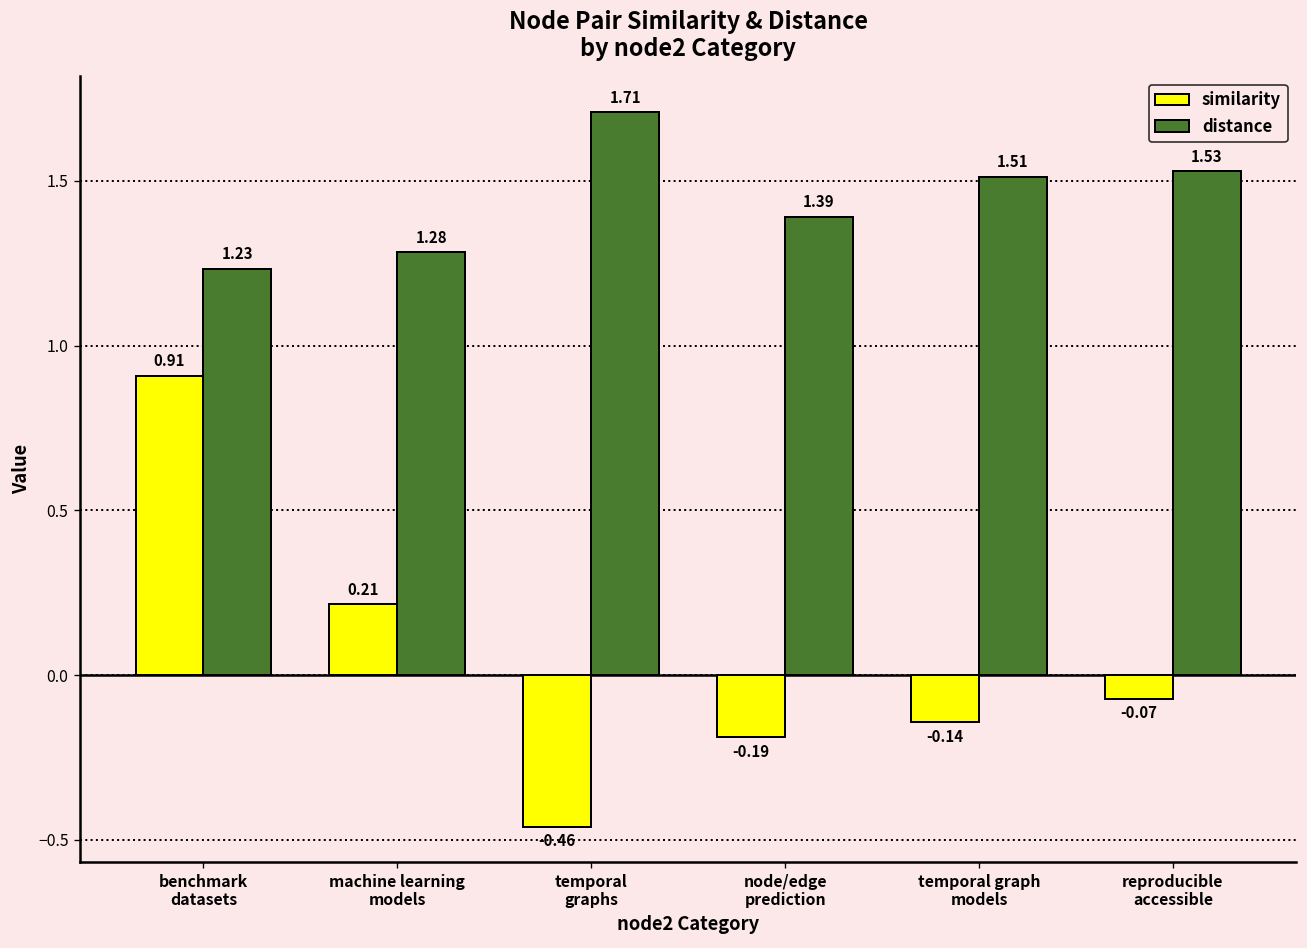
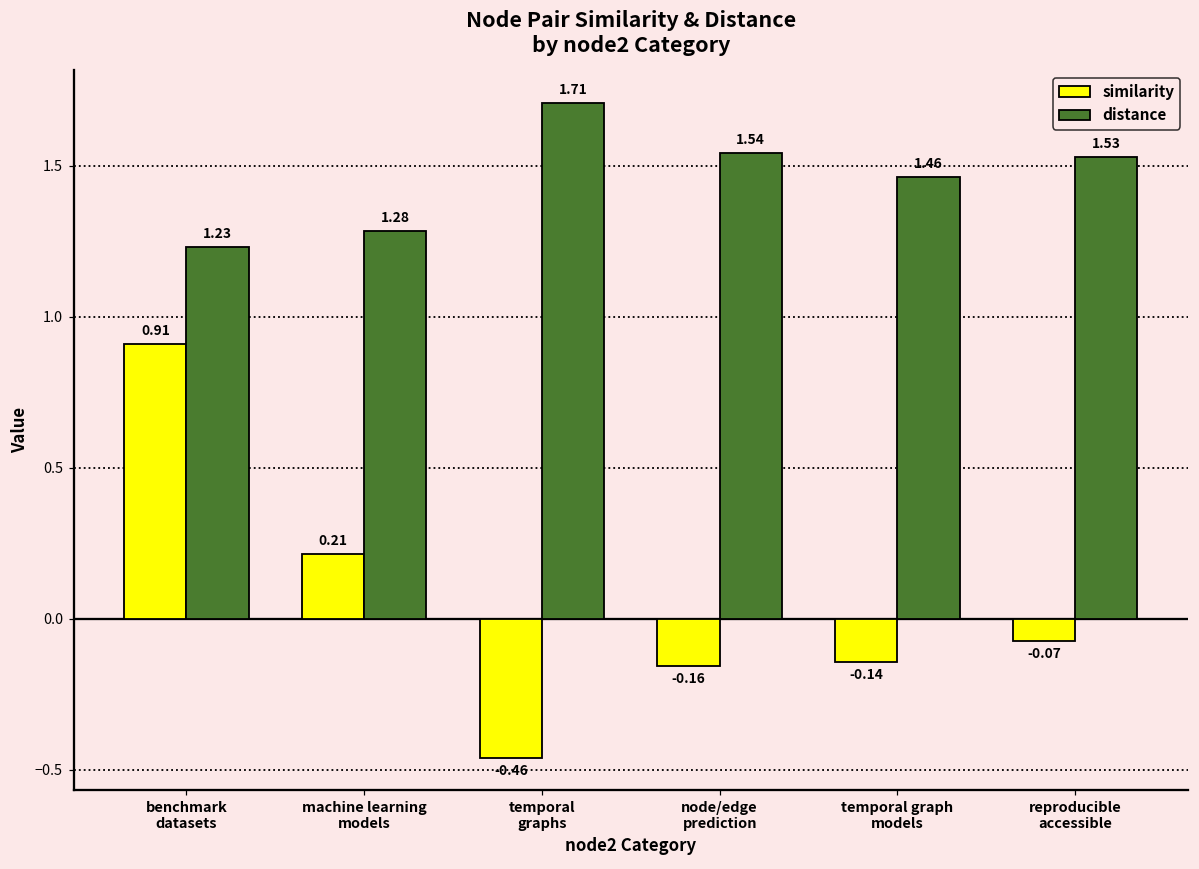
  {
    "similarity": {
      "benchmark datasets": 0.91,
      "machine learning models": 0.21,
      "temporal graphs": -0.46,
-     "node/edge prediction": -0.19,
+     "node/edge prediction": -0.16,
      "temporal graph models": -0.14,
      "reproducible accessible": -0.07
    },
    "distance": {
      "benchmark datasets": 1.23,
      "machine learning models": 1.28,
      "temporal graphs": 1.71,
-     "node/edge prediction": 1.39,
-     "temporal graph models": 1.51,
+     "node/edge prediction": 1.54,
+     "temporal graph models": 1.46,
      "reproducible accessible": 1.53
    }
  }
